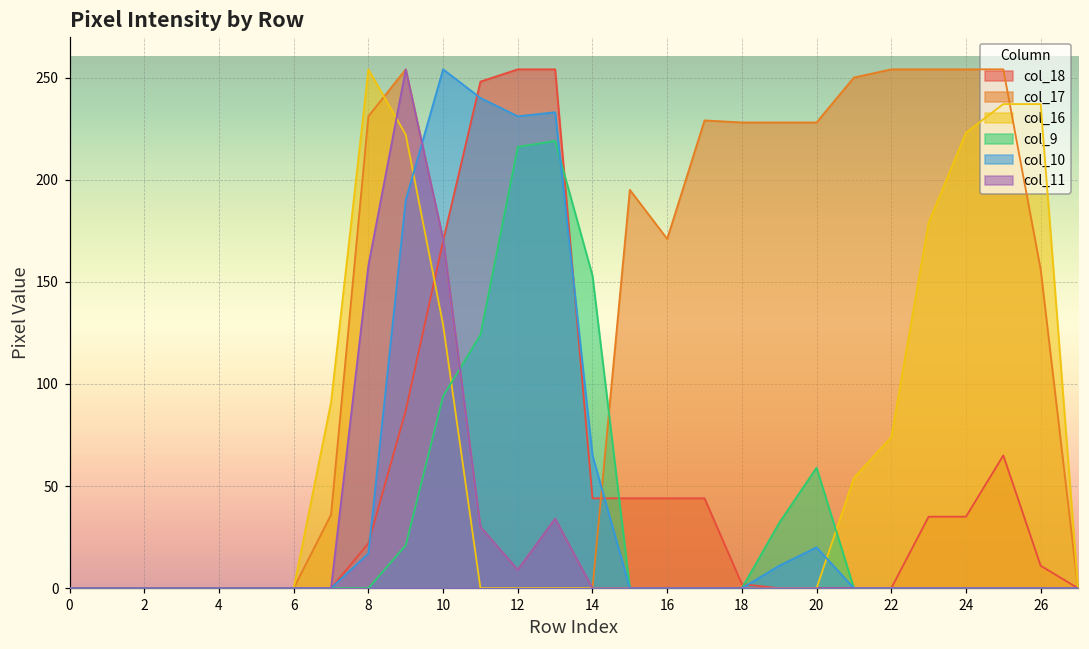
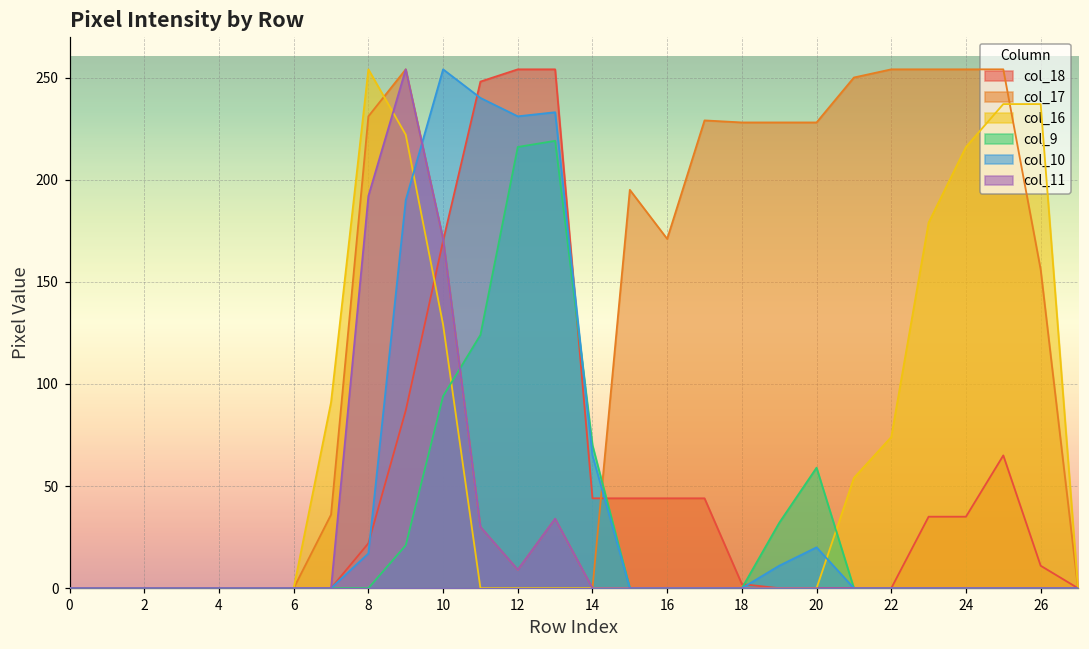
  {
    "col_16": {
      "8": 254,
      "10": 129,
      "12": 0,
      "22": 74,
-     "24": 223
+     "24": 216
    },
    "col_9": {
      "8": 0,
      "10": 94,
      "12": 216,
-     "14": 153,
+     "14": 70,
      "20": 59
    },
    "col_10": {
      "8": 17,
      "10": 254,
      "12": 231,
      "14": 65,
      "20": 20
    },
    "col_11": {
-     "8": 158
+     "8": 192
    }
  }
